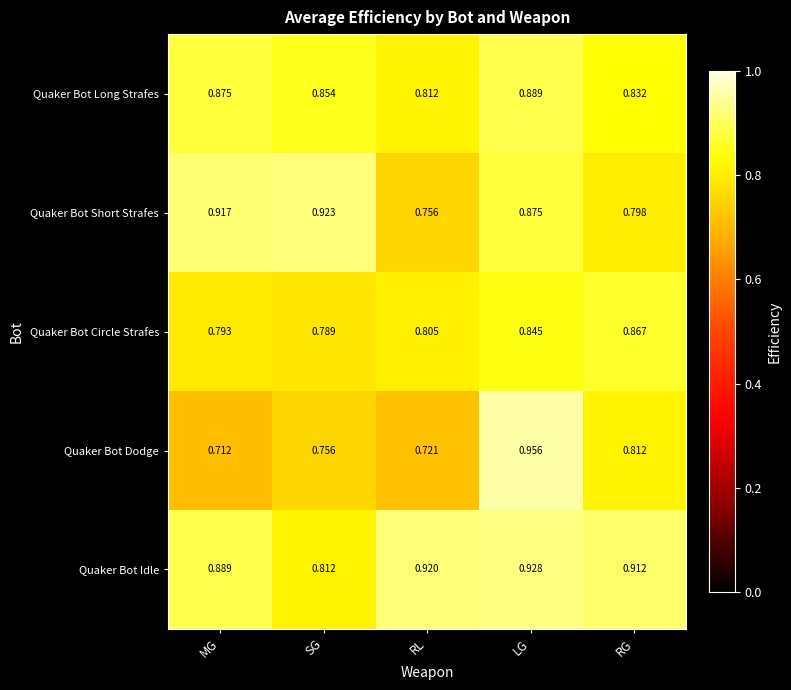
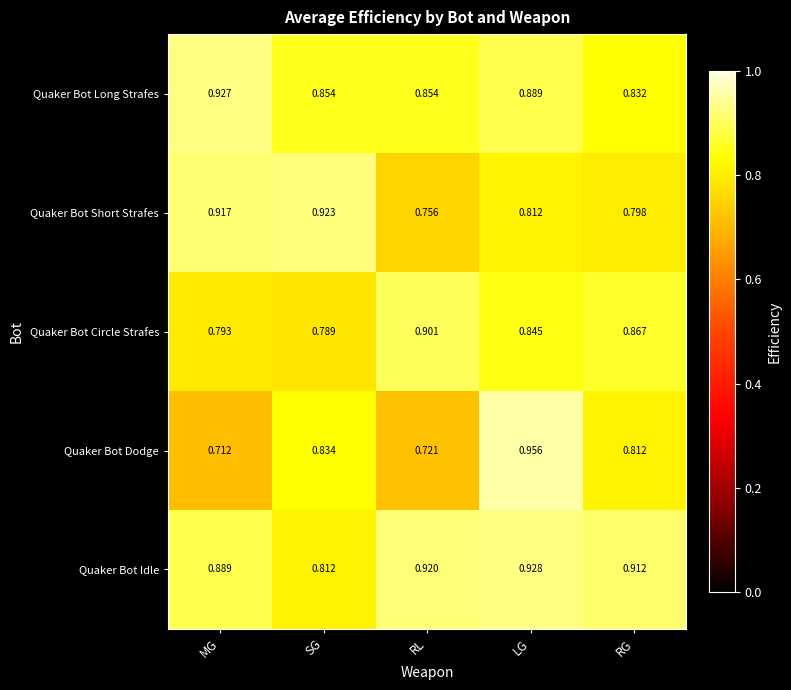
  {
    "Quaker Bot Long Strafes": {
-     "MG": 0.875,
+     "MG": 0.927,
      "SG": 0.854,
-     "RL": 0.812,
+     "RL": 0.854,
      "LG": 0.889,
      "RG": 0.832
    },
    "Quaker Bot Short Strafes": {
      "MG": 0.917,
      "SG": 0.923,
      "RL": 0.756,
-     "LG": 0.875,
+     "LG": 0.812,
      "RG": 0.798
    },
    "Quaker Bot Circle Strafes": {
      "MG": 0.793,
      "SG": 0.789,
-     "RL": 0.805,
+     "RL": 0.901,
      "LG": 0.845,
      "RG": 0.867
    },
    "Quaker Bot Dodge": {
      "MG": 0.712,
-     "SG": 0.756,
+     "SG": 0.834,
      "RL": 0.721,
      "LG": 0.956,
      "RG": 0.812
    },
    "Quaker Bot Idle": {
      "MG": 0.889,
      "SG": 0.812,
      "RL": 0.920,
      "LG": 0.928,
      "RG": 0.912
    }
  }
